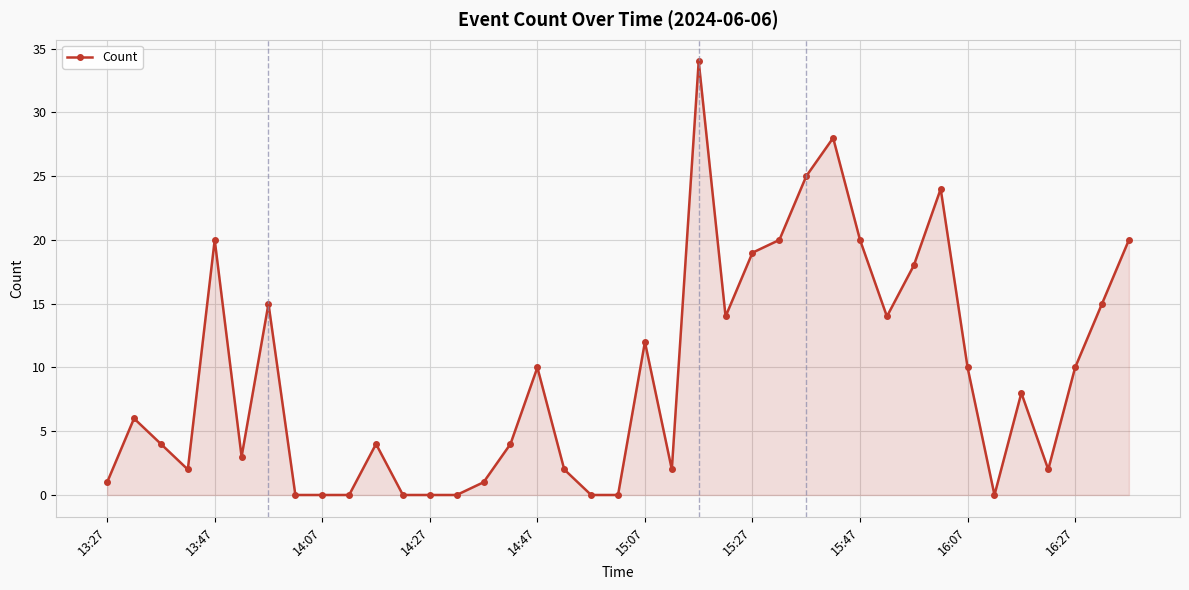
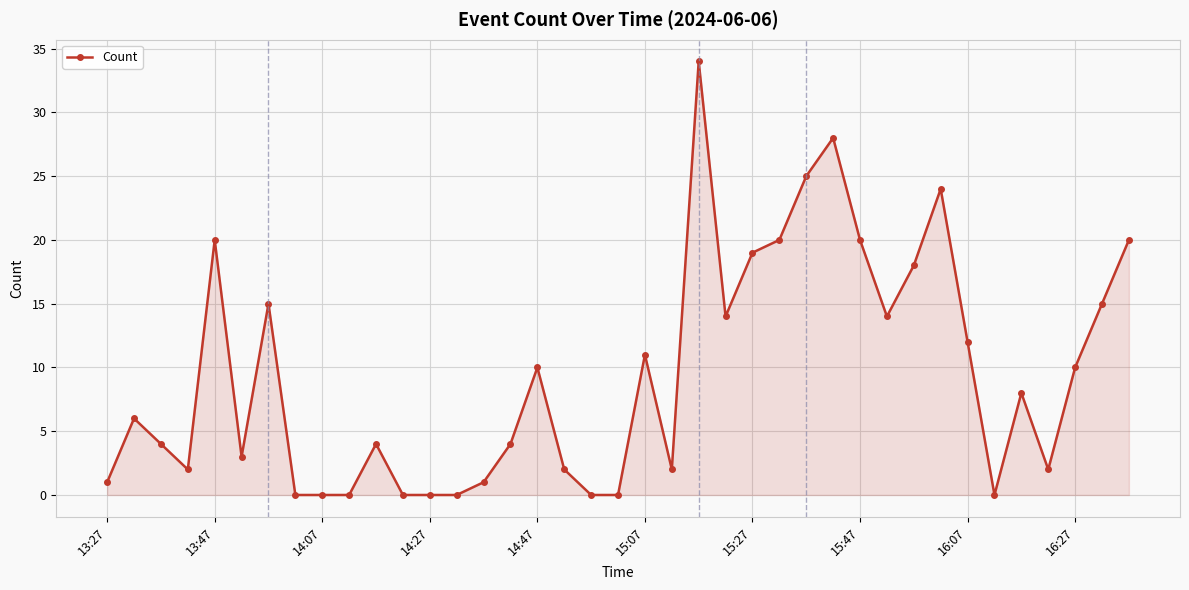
  {
    "13:27": 1,
    "13:47": 20,
    "14:07": 0,
    "14:27": 0,
    "14:47": 10,
-   "15:07": 12,
+   "15:07": 11,
    "15:27": 19,
    "15:47": 20,
-   "16:07": 10,
+   "16:07": 12,
    "16:27": 10
  }
